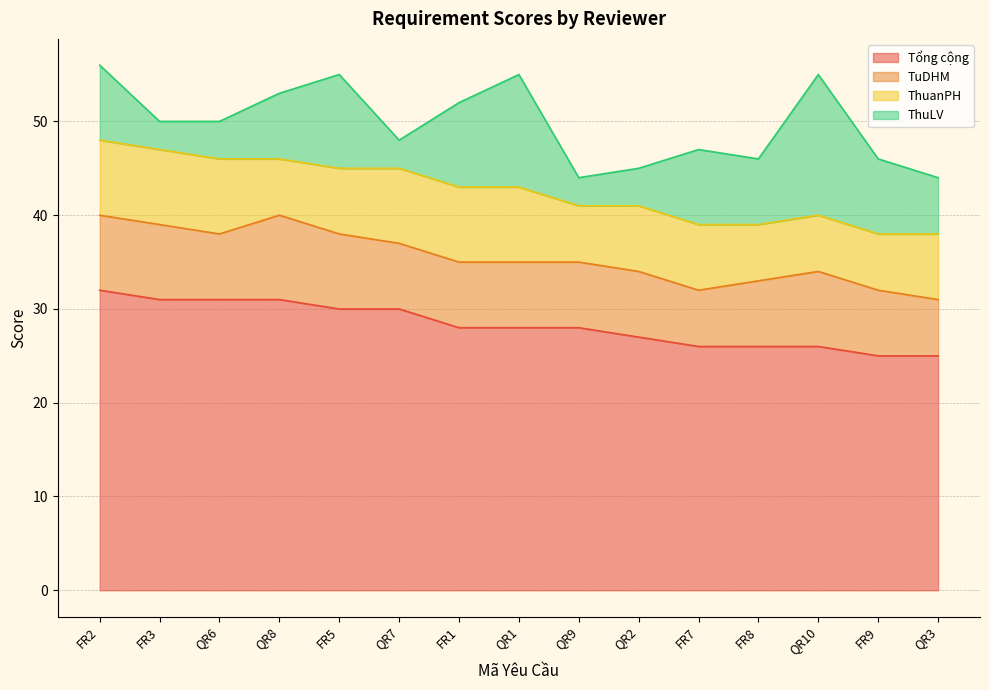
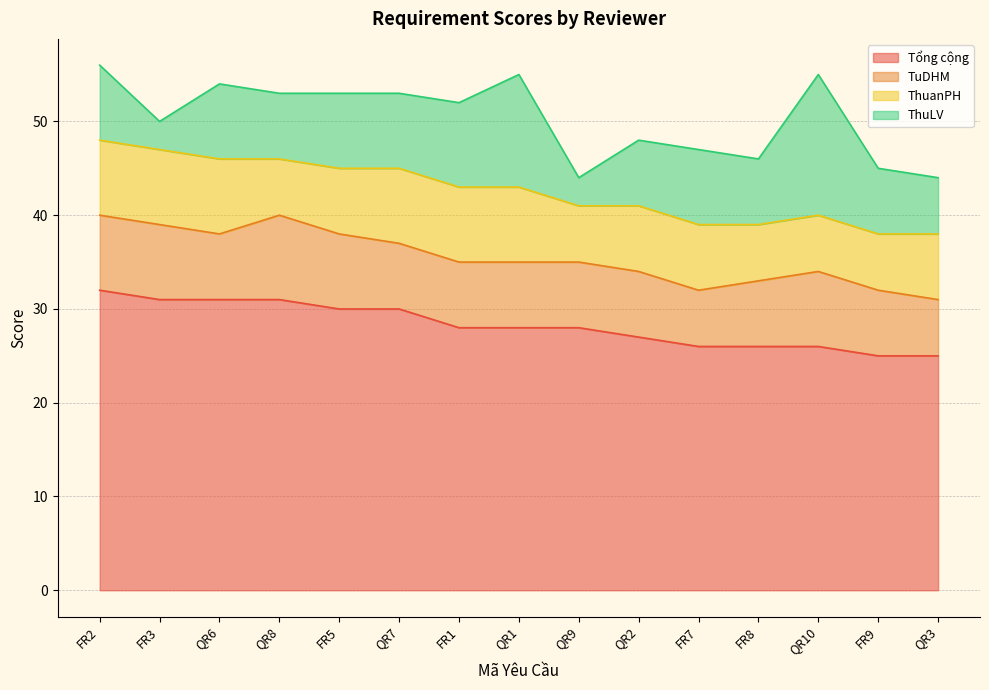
  {
    "ThuLV": {
      "FR2": 8,
      "FR3": 3,
-     "QR6": 4,
+     "QR6": 8,
      "QR8": 7,
-     "FR5": 10,
-     "QR7": 3,
+     "FR5": 8,
+     "QR7": 8,
      "FR1": 9,
      "QR1": 12,
      "QR9": 3,
-     "QR2": 4,
+     "QR2": 7,
      "FR7": 8,
      "FR8": 7,
      "QR10": 15,
-     "FR9": 8,
+     "FR9": 7,
      "QR3": 6
    }
  }
